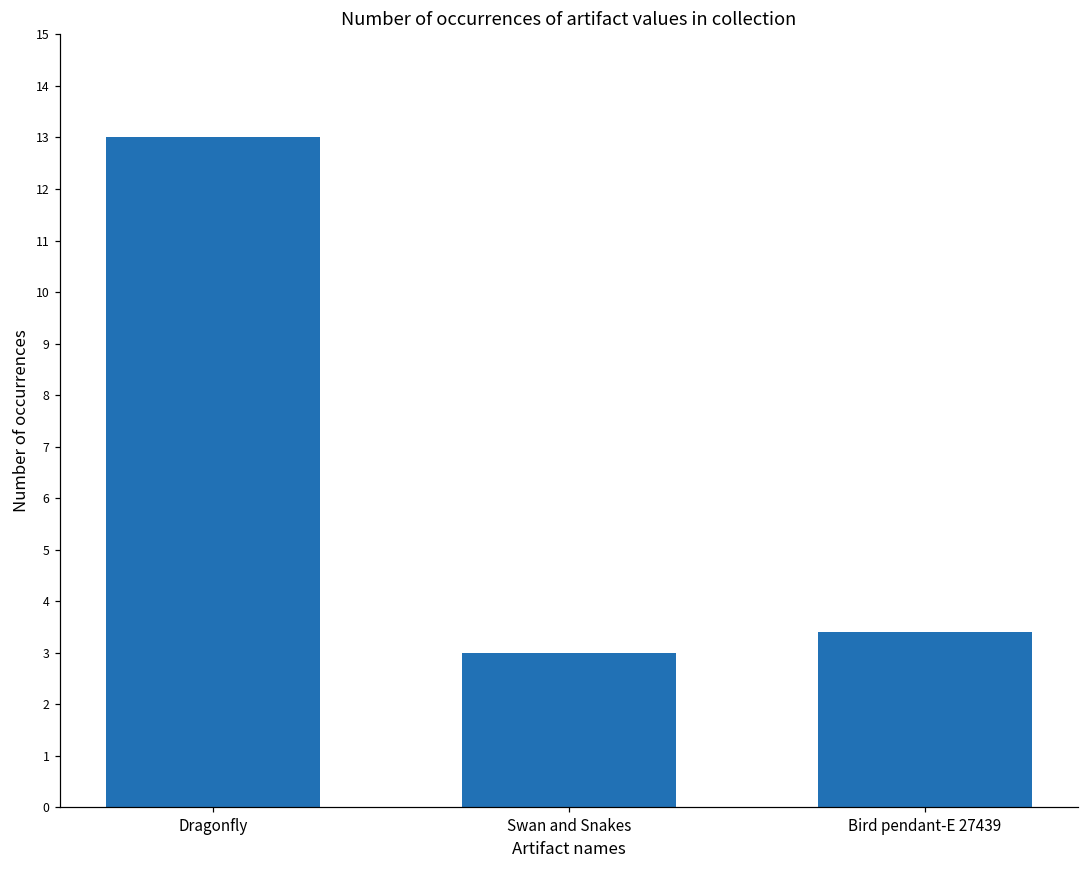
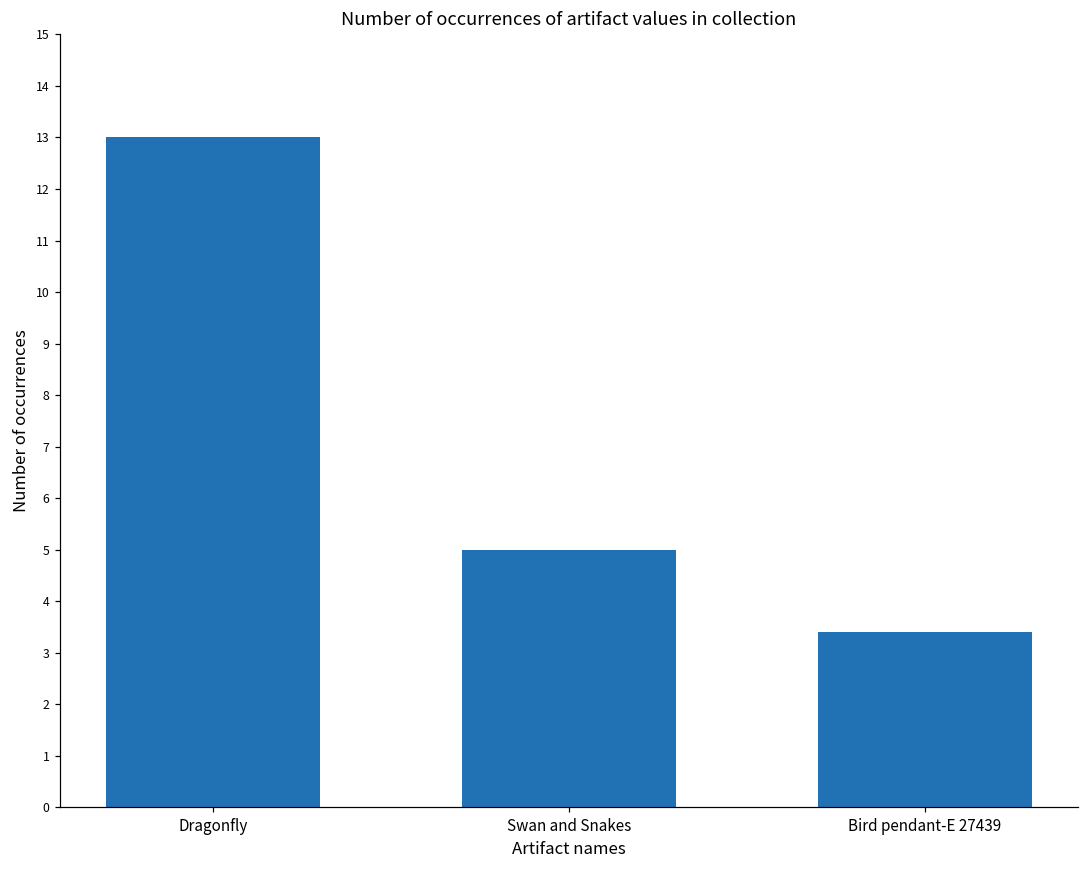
  {
    "Dragonfly": 13,
-   "Swan and Snakes": 3,
+   "Swan and Snakes": 5,
    "Bird pendant-E 27439": 3.4
  }
